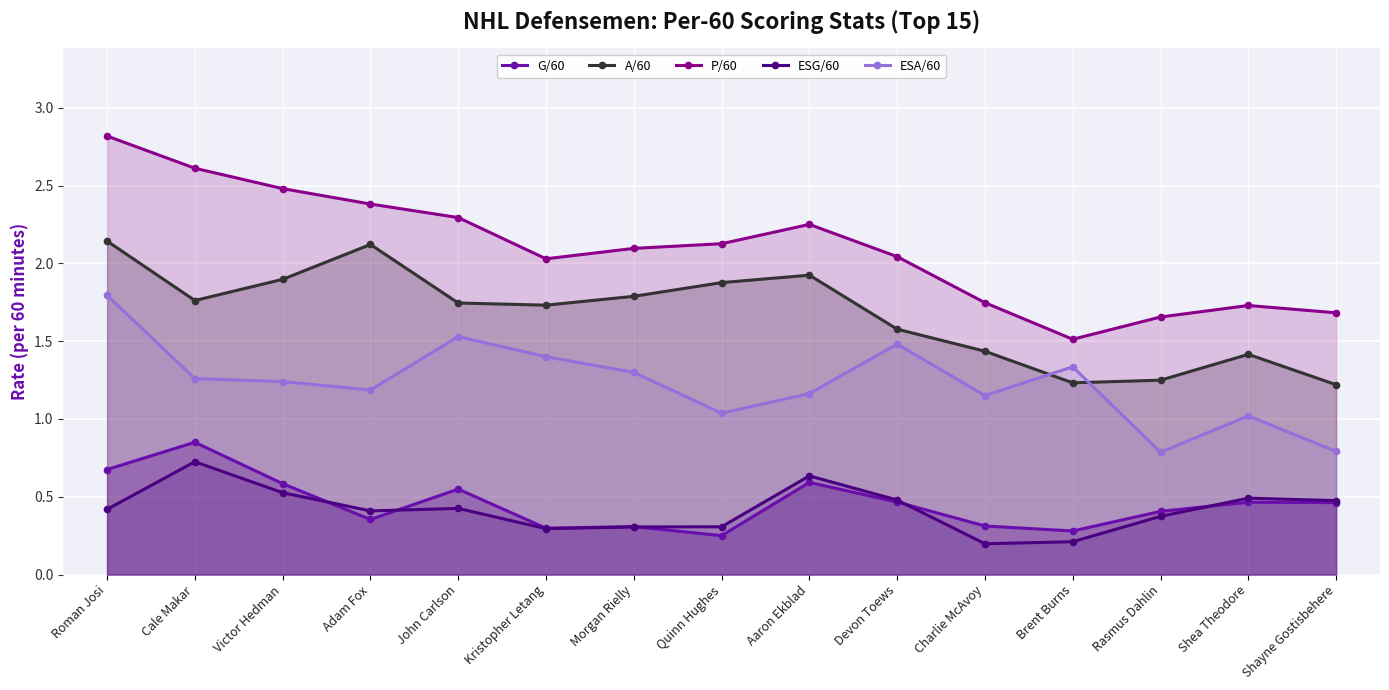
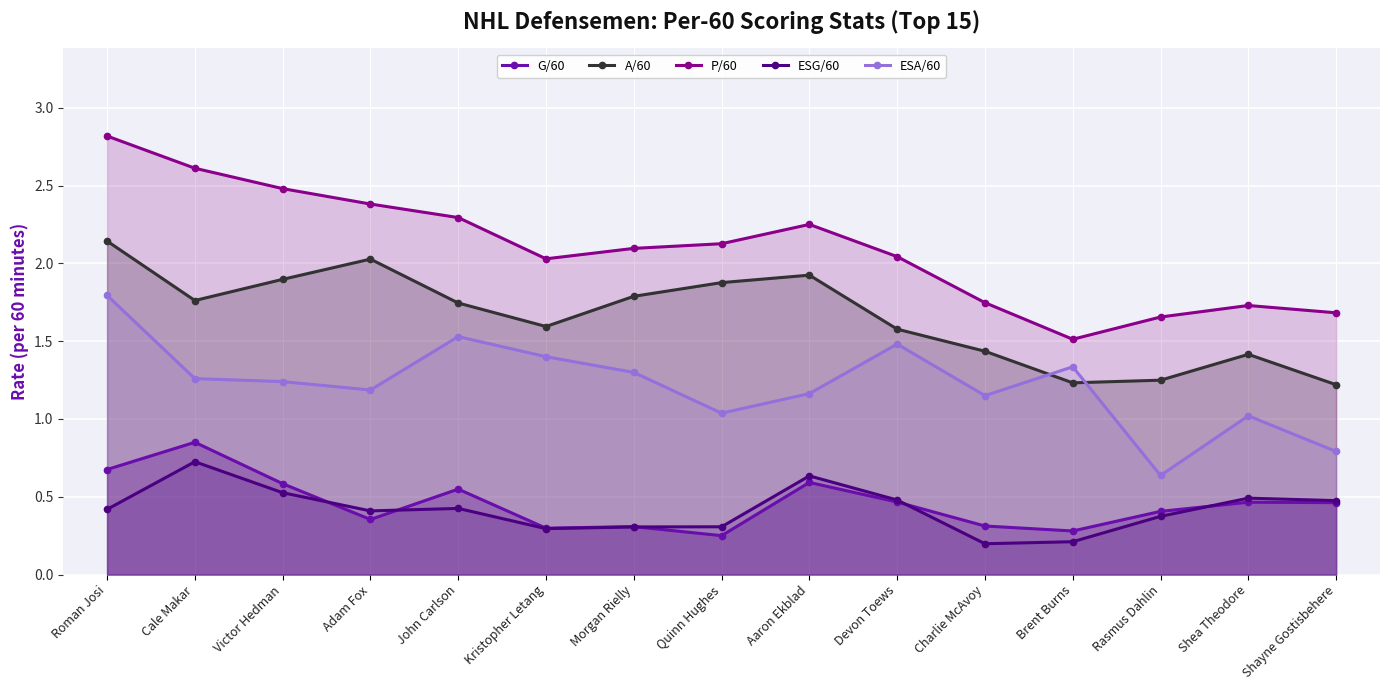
  {
    "A/60": {
      "Roman Josi": 2.14,
      "Cale Makar": 1.76,
      "Victor Hedman": 1.90,
-     "Adam Fox": 2.12,
+     "Adam Fox": 2.03,
      "John Carlson": 1.75,
-     "Kristopher Letang": 1.73,
+     "Kristopher Letang": 1.59,
      "Morgan Rielly": 1.79,
      "Quinn Hughes": 1.88,
      "Aaron Ekblad": 1.92,
      "Devon Toews": 1.58,
      "Charlie McAvoy": 1.44,
      "Brent Burns": 1.23,
      "Rasmus Dahlin": 1.25,
      "Shea Theodore": 1.42,
      "Shayne Gostisbehere": 1.22
    },
    "ESA/60": {
      "Roman Josi": 1.79,
      "Cale Makar": 1.26,
      "Victor Hedman": 1.24,
      "Adam Fox": 1.19,
      "John Carlson": 1.53,
      "Kristopher Letang": 1.40,
      "Morgan Rielly": 1.30,
      "Quinn Hughes": 1.04,
      "Aaron Ekblad": 1.16,
      "Devon Toews": 1.48,
      "Charlie McAvoy": 1.15,
      "Brent Burns": 1.34,
-     "Rasmus Dahlin": 0.79,
+     "Rasmus Dahlin": 0.64,
      "Shea Theodore": 1.02,
      "Shayne Gostisbehere": 0.79
    }
  }
